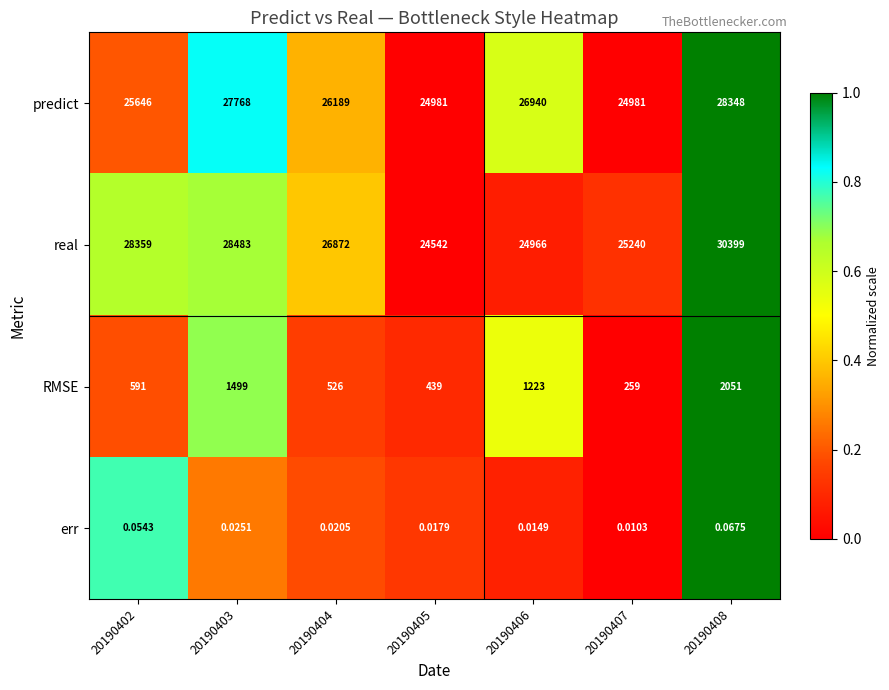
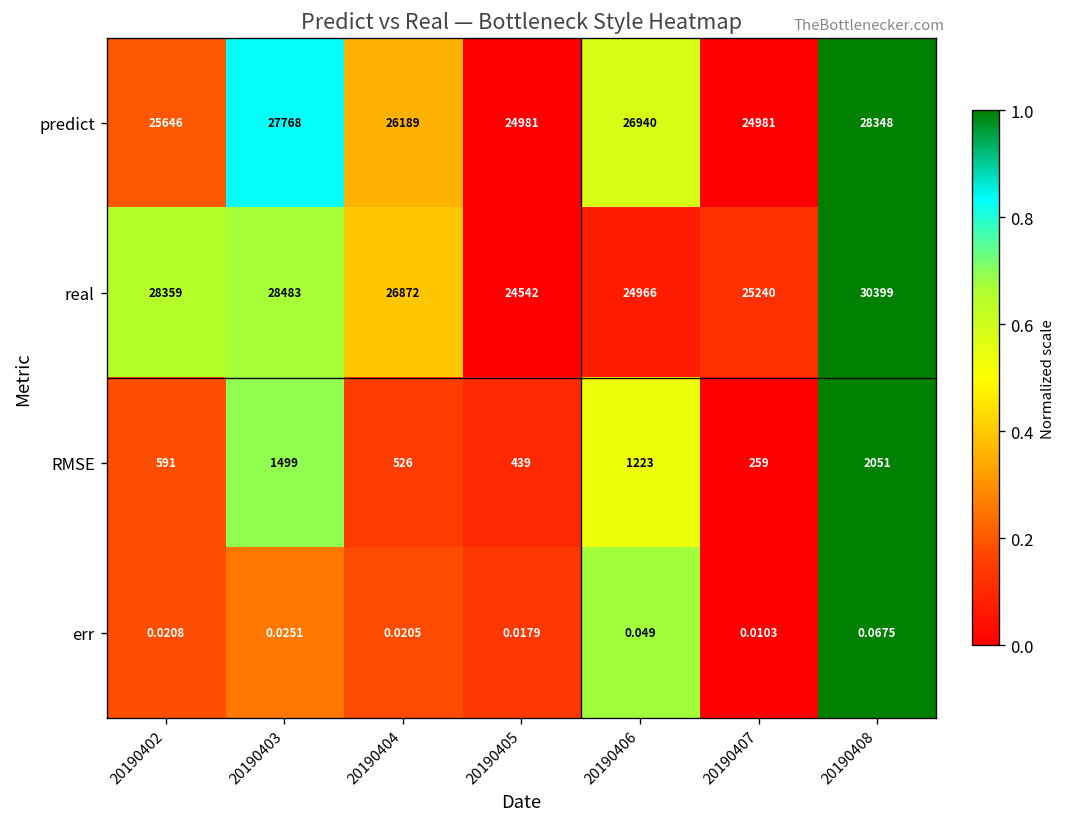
  {
    "predict": {
      "20190402": 25646,
      "20190403": 27768,
      "20190404": 26189,
      "20190405": 24981,
      "20190406": 26940,
      "20190407": 24981,
      "20190408": 28348
    },
    "real": {
      "20190402": 28359,
      "20190403": 28483,
      "20190404": 26872,
      "20190405": 24542,
      "20190406": 24966,
      "20190407": 25240,
      "20190408": 30399
    },
    "RMSE": {
      "20190402": 591,
      "20190403": 1499,
      "20190404": 526,
      "20190405": 439,
      "20190406": 1223,
      "20190407": 259,
      "20190408": 2051
    },
    "err": {
-     "20190402": 0.0543,
+     "20190402": 0.0208,
      "20190403": 0.0251,
      "20190404": 0.0205,
      "20190405": 0.0179,
-     "20190406": 0.0149,
+     "20190406": 0.049,
      "20190407": 0.0103,
      "20190408": 0.0675
    }
  }
